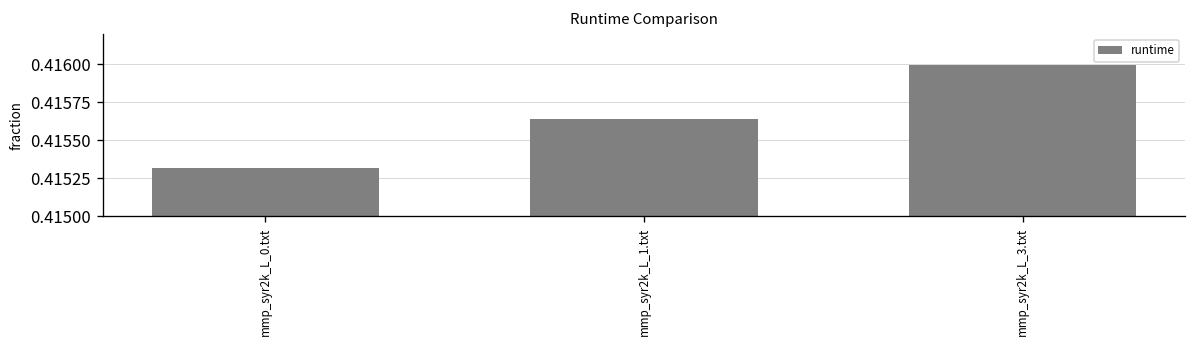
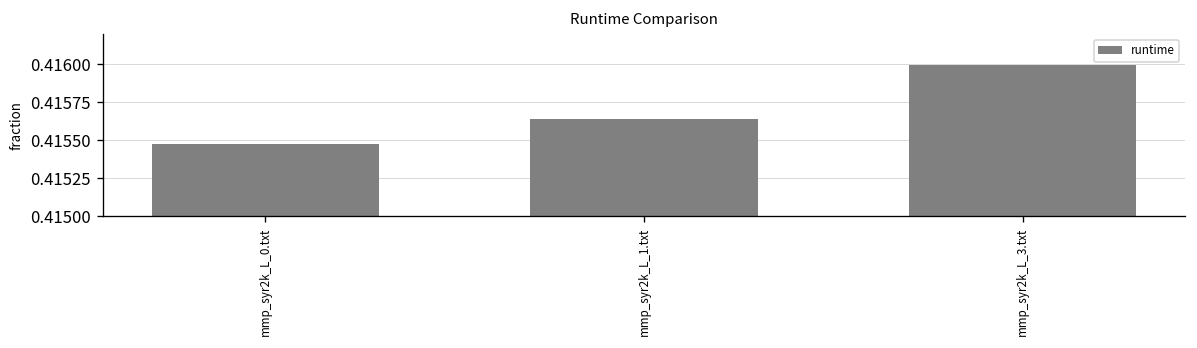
  {
-   "mmp_syr2k_L_0.txt": 0.41532,
+   "mmp_syr2k_L_0.txt": 0.41548,
    "mmp_syr2k_L_1.txt": 0.41564,
    "mmp_syr2k_L_3.txt": 0.41600
  }
